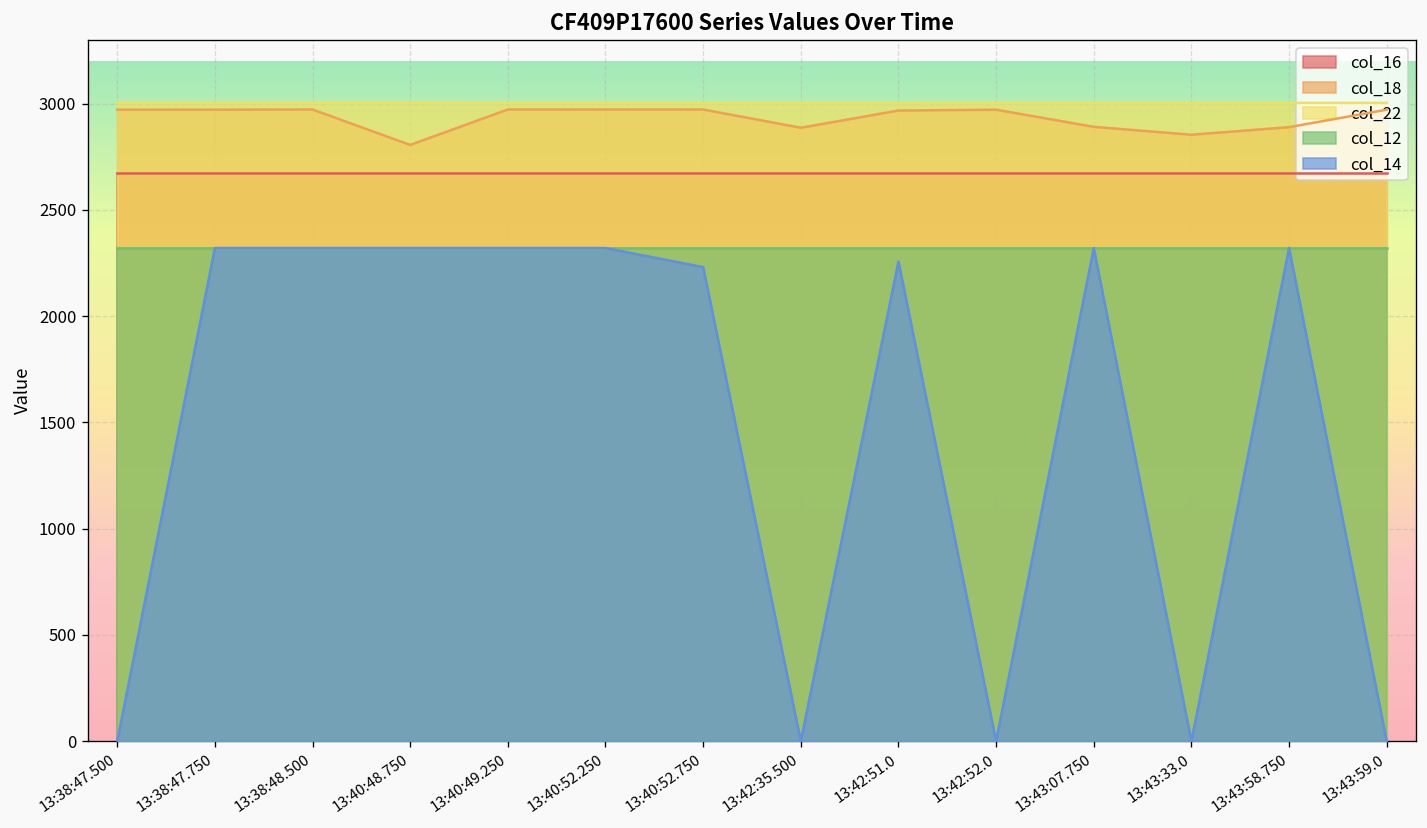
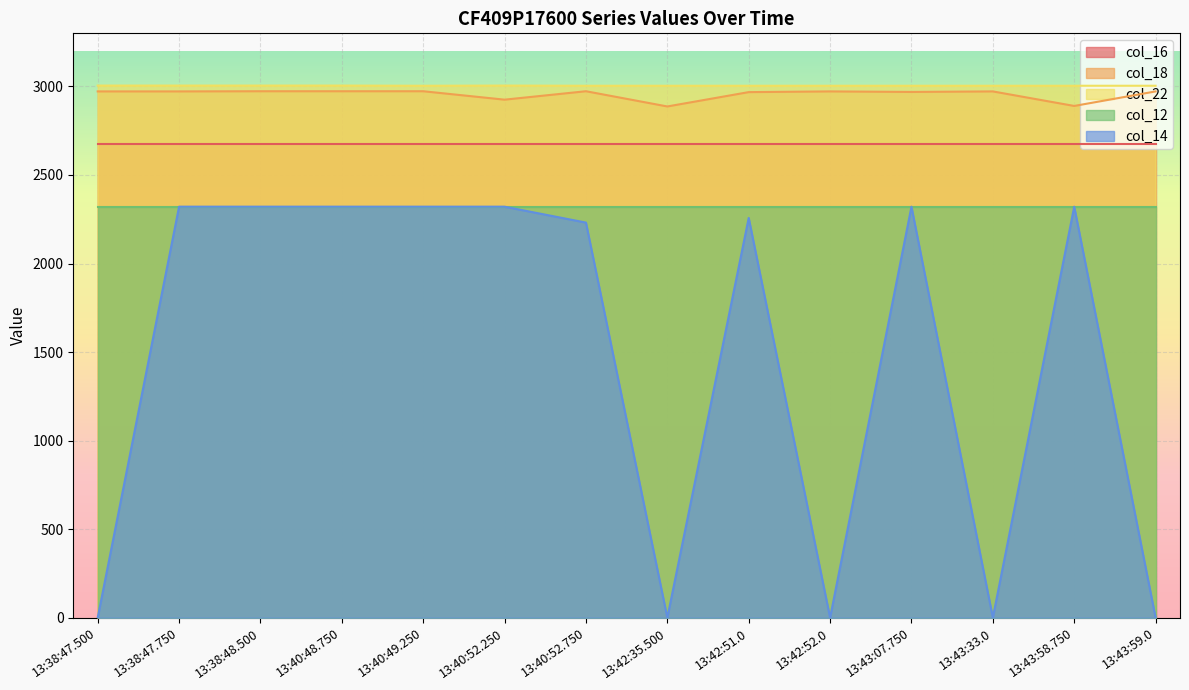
  {
    "col_16": {
      "13:38:47.500": 2680,
      "13:38:47.750": 2680,
      "13:38:48.500": 2680,
      "13:40:48.750": 2680,
      "13:40:49.250": 2680,
      "13:40:52.250": 2680,
      "13:40:52.750": 2680,
      "13:42:35.500": 2680,
      "13:42:51.0": 2680,
      "13:42:52.0": 2680,
      "13:43:07.750": 2680,
      "13:43:33.0": 2680,
      "13:43:58.750": 2680
    },
    "col_18": {
      "13:38:47.500": 2970,
      "13:38:47.750": 2970,
      "13:38:48.500": 2970,
-     "13:40:48.750": 2810,
+     "13:40:48.750": 2970,
      "13:40:49.250": 2970,
-     "13:40:52.250": 2970,
+     "13:40:52.250": 2930,
      "13:40:52.750": 2970,
      "13:42:35.500": 2890,
      "13:42:51.0": 2970,
      "13:42:52.0": 2970,
-     "13:43:07.750": 2890,
-     "13:43:33.0": 2850,
+     "13:43:07.750": 2970,
+     "13:43:33.0": 2970,
      "13:43:58.750": 2890
    },
    "col_22": {
      "13:38:47.500": 3010,
      "13:38:47.750": 3010,
      "13:38:48.500": 3010,
      "13:40:48.750": 3010,
      "13:40:49.250": 3000,
      "13:40:52.250": 3010,
      "13:40:52.750": 3000,
      "13:42:35.500": 3000,
      "13:42:51.0": 3000,
      "13:42:52.0": 3000,
      "13:43:07.750": 3000,
      "13:43:33.0": 3000,
      "13:43:58.750": 3000
    },
    "col_12": {
      "13:38:47.500": 2320,
      "13:40:52.750": 2320,
      "13:42:35.500": 2320,
      "13:42:51.0": 2320,
      "13:42:52.0": 2320,
      "13:43:33.0": 2320,
      "13:43:59.0": 2320
    },
    "col_14": {
      "13:38:47.500": 0,
      "13:40:52.750": 2230,
      "13:42:35.500": 0,
      "13:42:51.0": 2260,
      "13:42:52.0": 0,
      "13:43:33.0": 0,
      "13:43:59.0": 0
    }
  }
